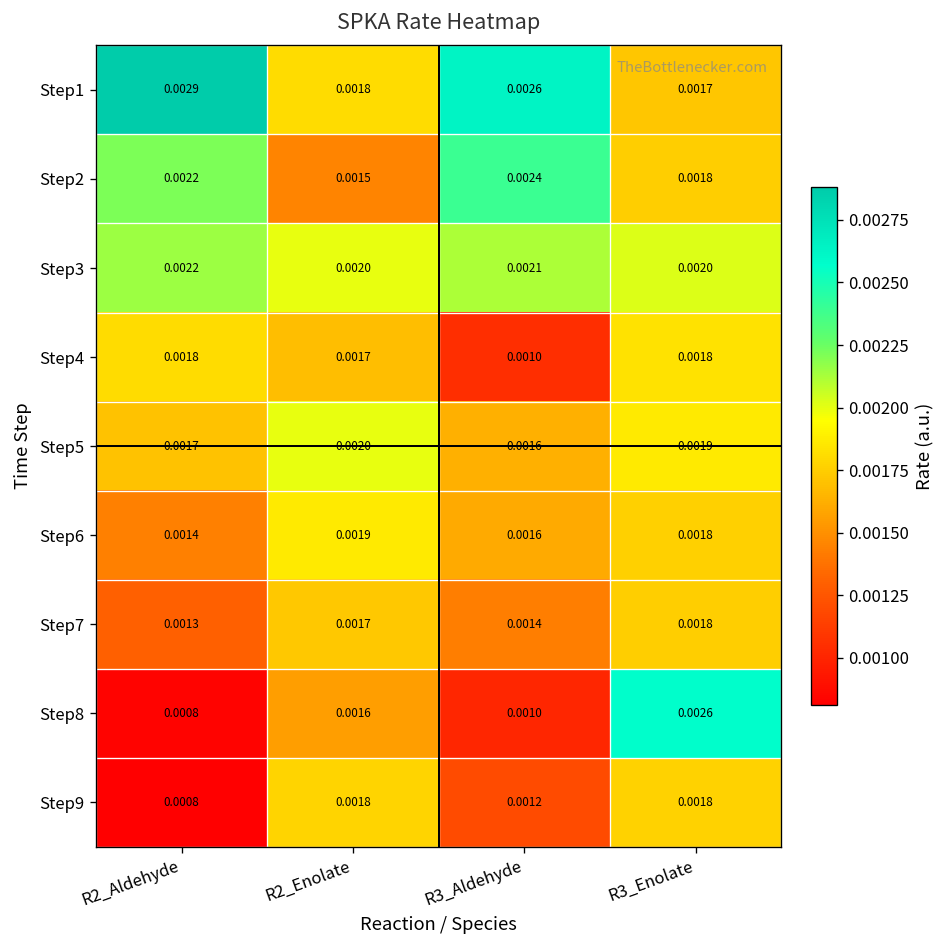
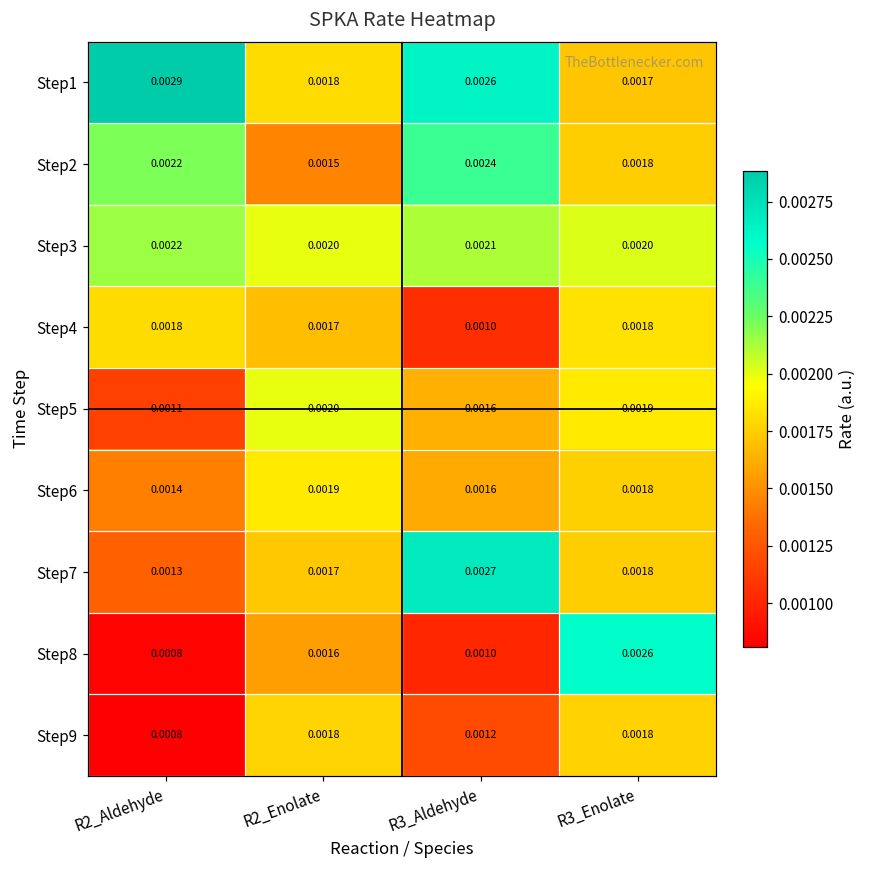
  {
    "Step1": {
      "R2_Aldehyde": 0.0029,
      "R2_Enolate": 0.0018,
      "R3_Aldehyde": 0.0026
    },
    "Step2": {
      "R2_Aldehyde": 0.0022,
      "R2_Enolate": 0.0015,
      "R3_Aldehyde": 0.0024,
      "R3_Enolate": 0.0018
    },
    "Step3": {
      "R2_Aldehyde": 0.0022,
      "R2_Enolate": 0.0020,
      "R3_Aldehyde": 0.0021,
      "R3_Enolate": 0.0020
    },
    "Step4": {
      "R2_Aldehyde": 0.0018,
      "R2_Enolate": 0.0017,
      "R3_Aldehyde": 0.0010,
      "R3_Enolate": 0.0018
    },
    "Step5": {
-     "R2_Aldehyde": 0.0017,
+     "R2_Aldehyde": 0.0011,
      "R2_Enolate": 0.0020,
      "R3_Aldehyde": 0.0016,
      "R3_Enolate": 0.0019
    },
    "Step6": {
      "R2_Aldehyde": 0.0014,
      "R2_Enolate": 0.0019,
      "R3_Aldehyde": 0.0016,
      "R3_Enolate": 0.0018
    },
    "Step7": {
      "R2_Aldehyde": 0.0013,
      "R2_Enolate": 0.0017,
-     "R3_Aldehyde": 0.0014,
+     "R3_Aldehyde": 0.0027,
      "R3_Enolate": 0.0018
    },
    "Step8": {
      "R2_Aldehyde": 0.0008,
      "R2_Enolate": 0.0016,
      "R3_Aldehyde": 0.0010,
      "R3_Enolate": 0.0026
    },
    "Step9": {
      "R2_Aldehyde": 0.0008,
      "R2_Enolate": 0.0018,
      "R3_Aldehyde": 0.0012,
      "R3_Enolate": 0.0018
    }
  }
